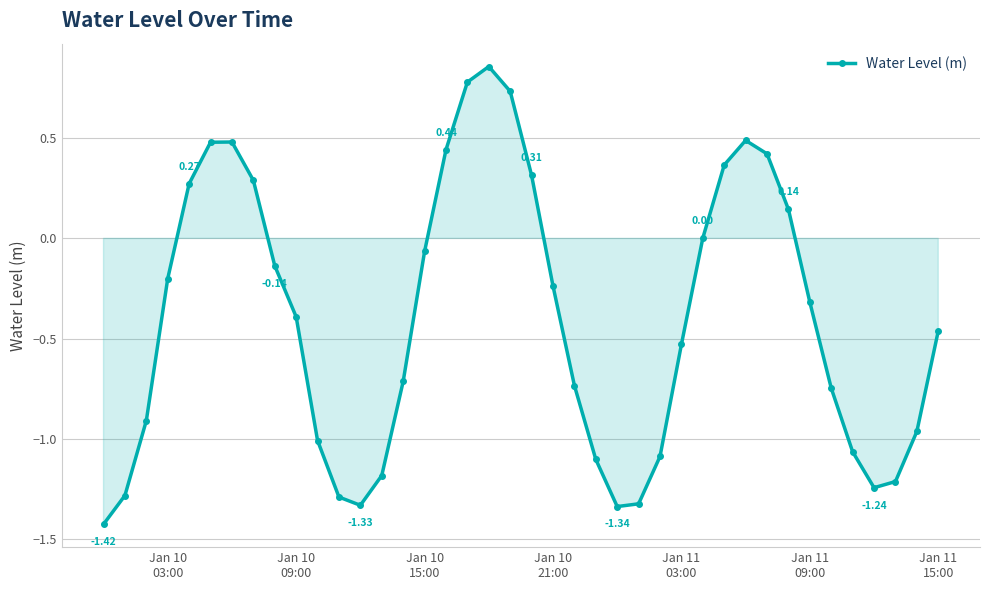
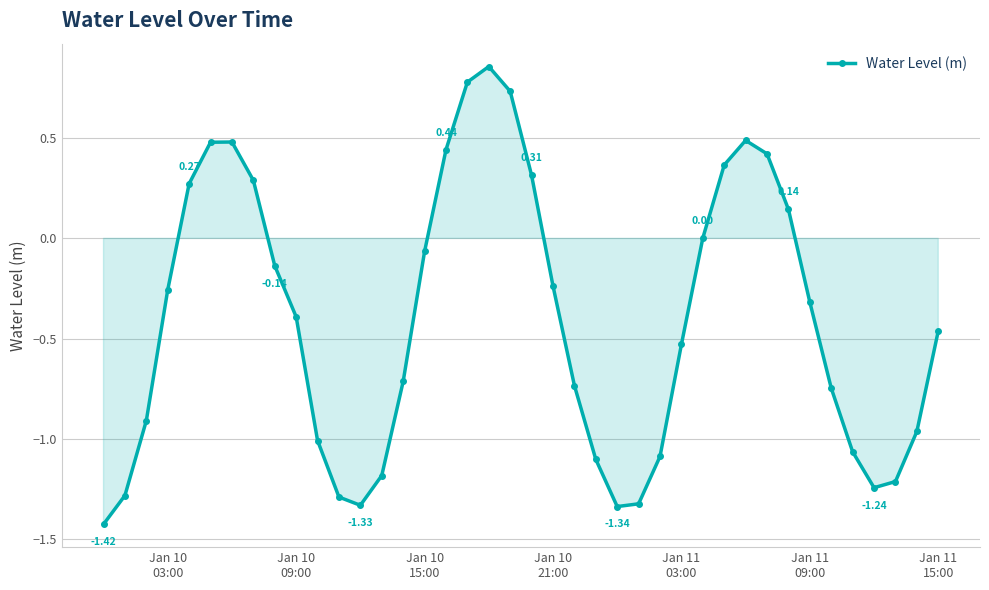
  {
-   "Jan 10 03:00": -0.20,
+   "Jan 10 03:00": -0.26,
    "Jan 10 09:00": -0.39,
    "Jan 10 15:00": -0.07,
    "Jan 10 21:00": -0.24,
    "Jan 11 03:00": -0.53,
    "Jan 11 09:00": -0.32,
    "Jan 11 15:00": -0.46
  }
